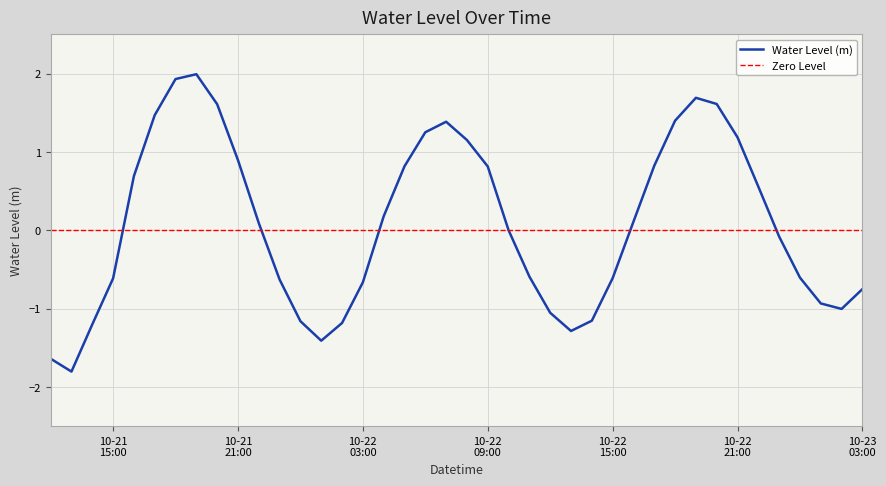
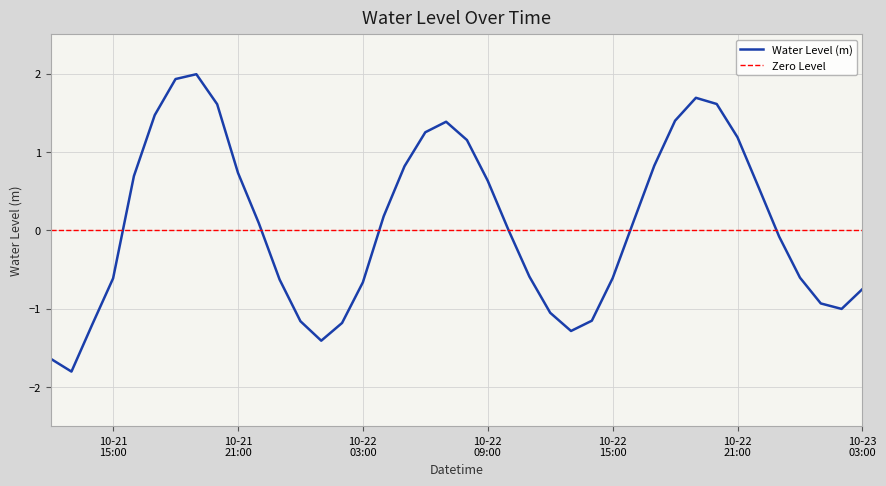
  {
    "10-21 15:00": -0.6,
-   "10-21 21:00": 0.9,
+   "10-21 21:00": 0.7,
    "10-22 03:00": -0.7,
-   "10-22 09:00": 0.8,
+   "10-22 09:00": 0.6,
    "10-22 15:00": -0.6,
    "10-22 21:00": 1.2,
    "10-23 03:00": -0.8
  }
